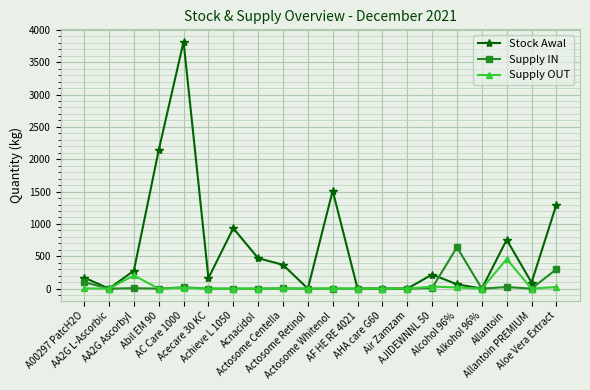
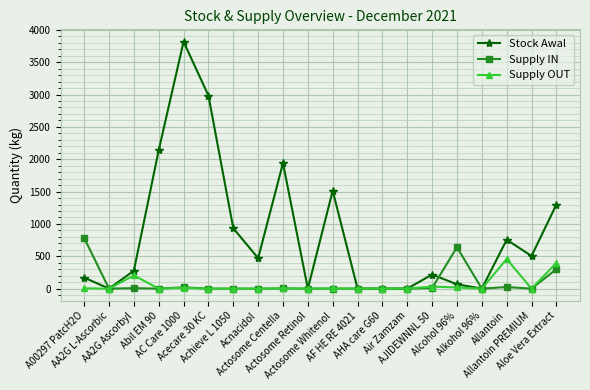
  {
    "Stock Awal": {
      "A00297 PatcH2O": 200,
      "AA2G Ascorbyl": 300,
      "Abil EM 90": 2100,
      "AC Care 1000": 3800,
-     "Acecare 30 KC": 200,
+     "Acecare 30 KC": 3000,
      "Achieve L 1050": 900,
      "Acnacidol": 500,
-     "Actosome Centella": 400,
+     "Actosome Centella": 1900,
      "Actosome Whitenol": 1500,
      "AJIDEWNNL 50": 200,
      "Alcohol 96%": 100,
      "Allantoin": 800,
-     "Allantoin PREMIUM": 100,
+     "Allantoin PREMIUM": 500,
      "Aloe Vera Extract": 1300
    },
    "Supply IN": {
-     "A00297 PatcH2O": 100,
+     "A00297 PatcH2O": 800,
      "AA2G Ascorbyl": 0,
      "Alcohol 96%": 600,
      "Allantoin": 0,
      "Aloe Vera Extract": 300
    },
    "Supply OUT": {
      "A00297 PatcH2O": 0,
      "AA2G Ascorbyl": 200,
      "Alcohol 96%": 0,
      "Allantoin": 500,
-     "Aloe Vera Extract": 0
+     "Aloe Vera Extract": 400
    }
  }
